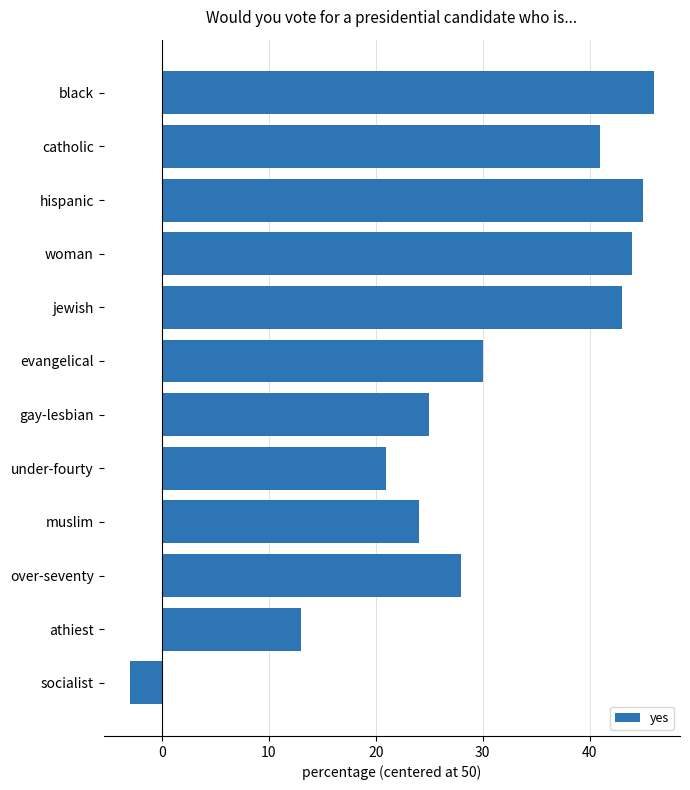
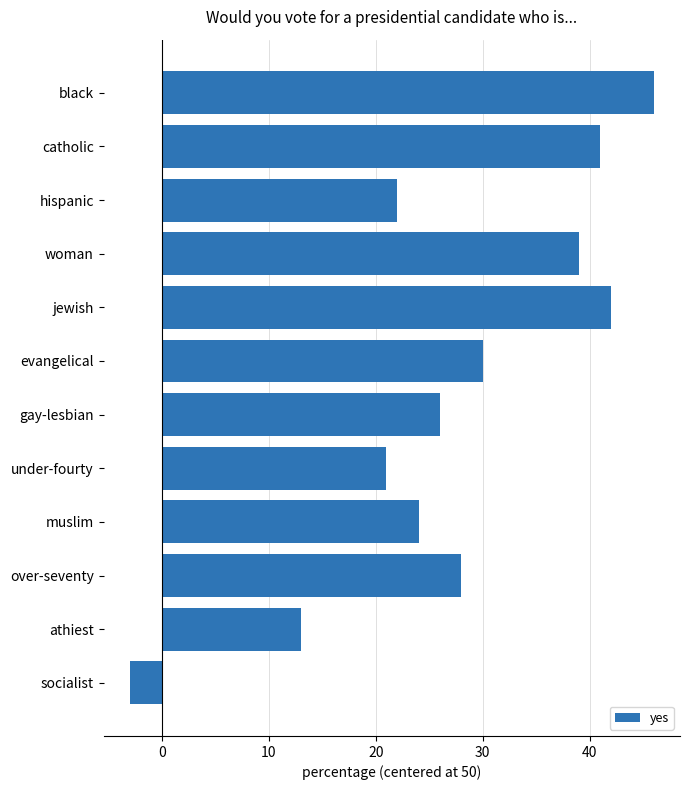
  {
    "black": 46.0,
    "catholic": 41.0,
-   "hispanic": 45.0,
-   "woman": 44.0,
-   "jewish": 43.0,
+   "hispanic": 22.0,
+   "woman": 39.0,
+   "jewish": 42.0,
    "evangelical": 30.0,
-   "gay-lesbian": 25.0,
+   "gay-lesbian": 26.0,
    "under-fourty": 21.0,
    "muslim": 24.0,
    "over-seventy": 28.0,
    "athiest": 13.0,
    "socialist": -3.0
  }
